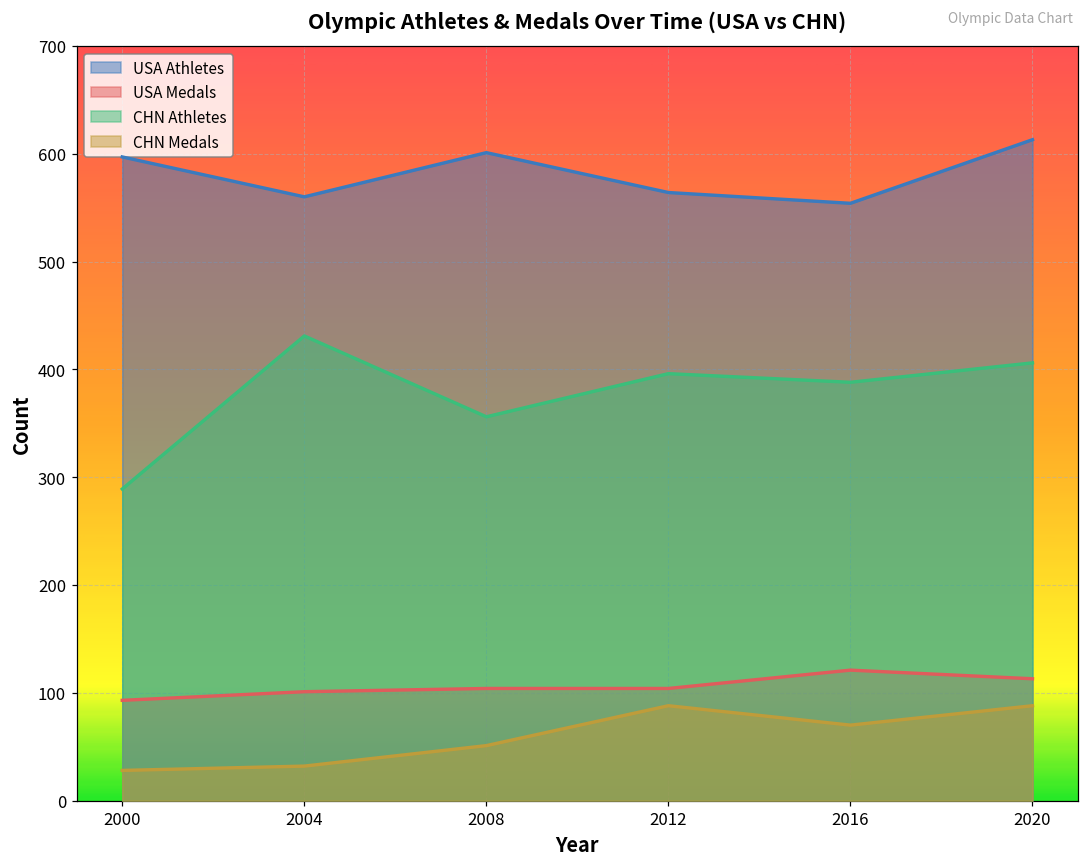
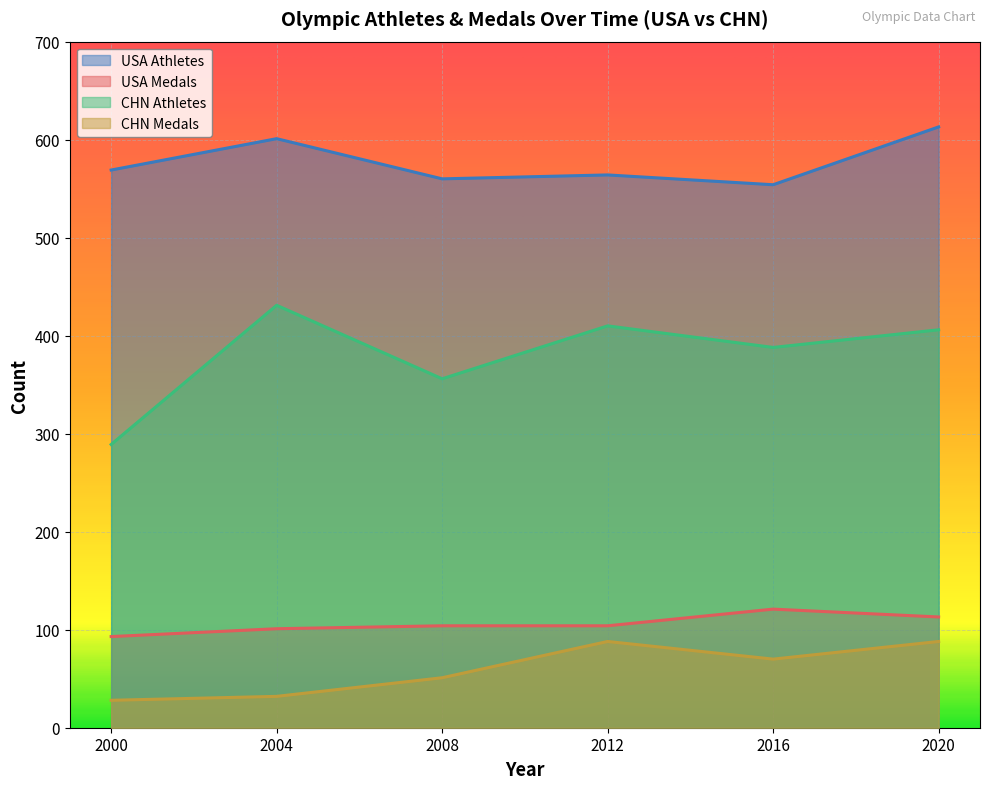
  {
    "USA Athletes": {
-     "2000": 600,
-     "2004": 560,
-     "2008": 600,
+     "2000": 570,
+     "2004": 600,
+     "2008": 560,
      "2012": 560,
      "2016": 550,
      "2020": 610
    },
    "CHN Athletes": {
      "2000": 290,
      "2004": 430,
      "2008": 360,
-     "2012": 400,
+     "2012": 410,
      "2016": 390,
      "2020": 410
    }
  }
